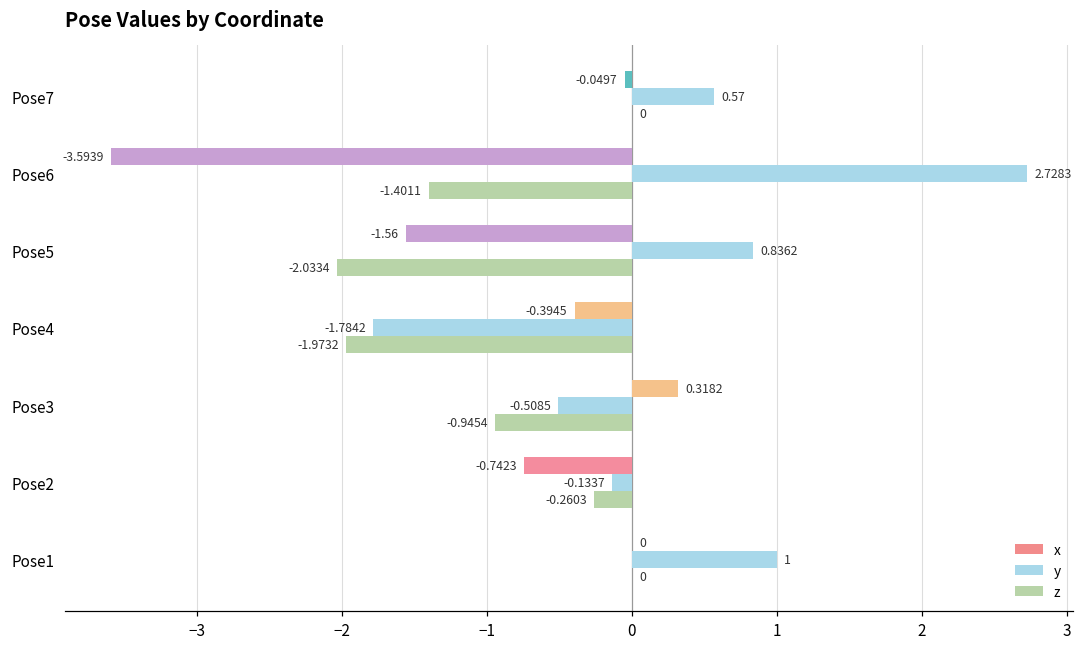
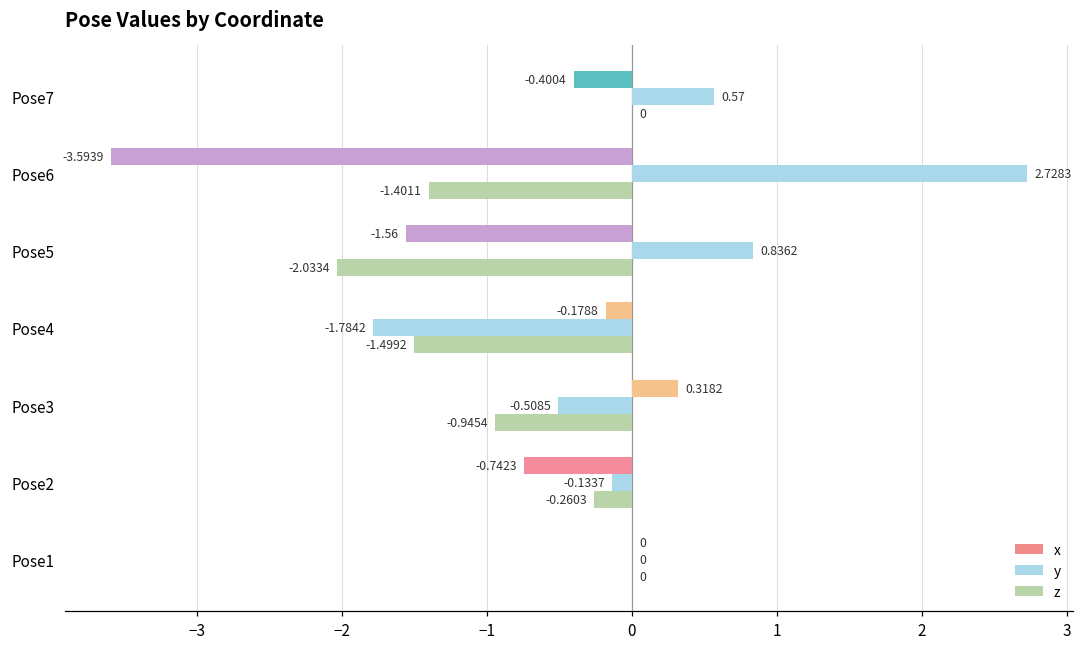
  {
    "x": {
-     "Pose7": -0.0497,
+     "Pose7": -0.4004,
      "Pose6": -3.5939,
      "Pose5": -1.56,
-     "Pose4": -0.3945,
+     "Pose4": -0.1788,
      "Pose3": 0.3182,
      "Pose2": -0.7423,
      "Pose1": 0
    },
    "y": {
      "Pose7": 0.57,
      "Pose6": 2.7283,
      "Pose5": 0.8362,
      "Pose4": -1.7842,
      "Pose3": -0.5085,
      "Pose2": -0.1337,
-     "Pose1": 1
+     "Pose1": 0
    },
    "z": {
      "Pose7": 0,
      "Pose6": -1.4011,
      "Pose5": -2.0334,
-     "Pose4": -1.9732,
+     "Pose4": -1.4992,
      "Pose3": -0.9454,
      "Pose2": -0.2603,
      "Pose1": 0
    }
  }
